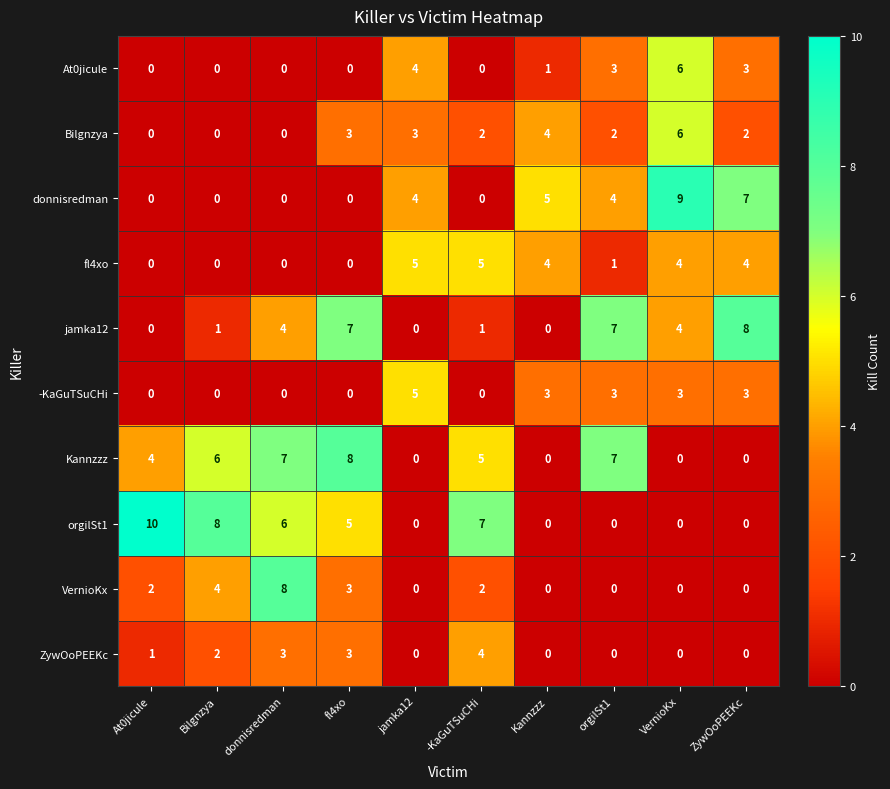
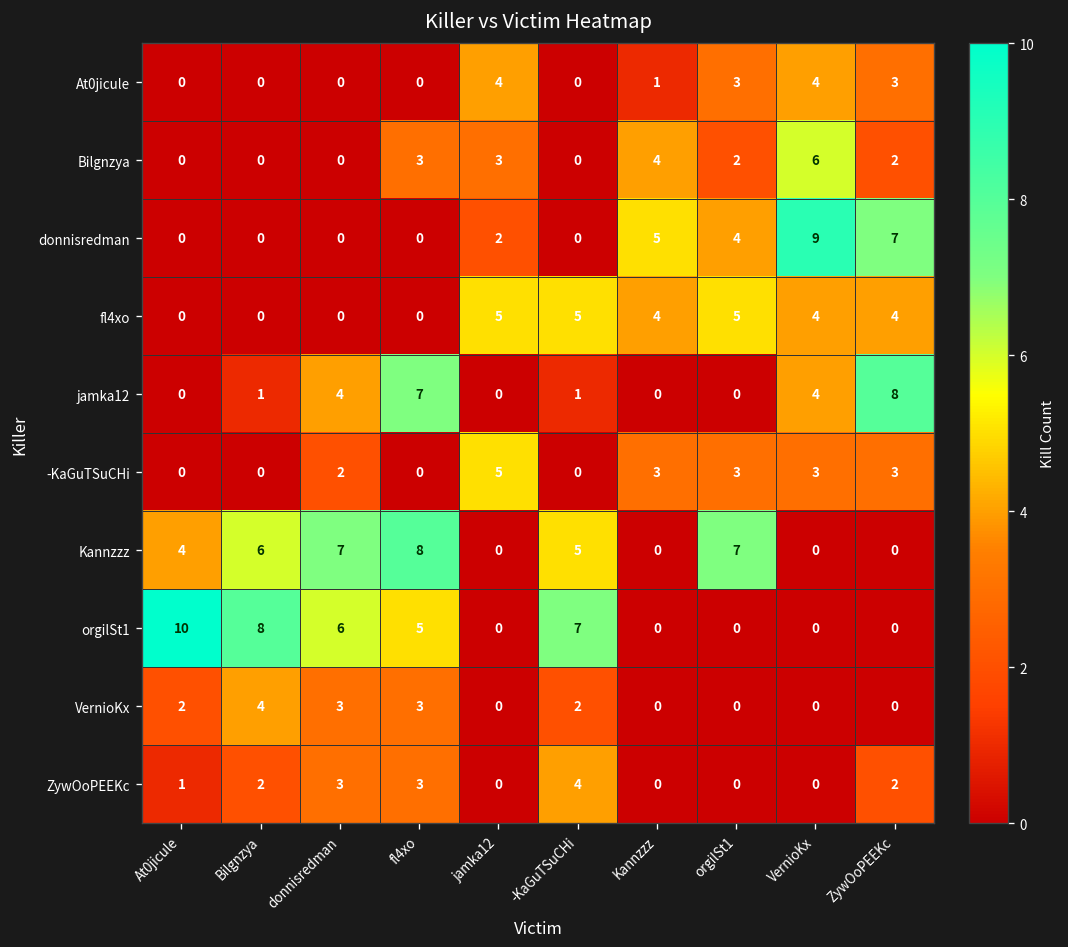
  {
    "At0jicule": {
      "At0jicule": 0,
      "Bilgnzya": 0,
      "donnisredman": 0,
      "fl4xo": 0,
      "jamka12": 4,
      "-KaGuTSuCHi": 0,
      "Kannzzz": 1,
      "orgilSt1": 3,
-     "VernioKx": 6,
+     "VernioKx": 4,
      "ZywOoPEEKc": 3
    },
    "Bilgnzya": {
      "At0jicule": 0,
      "Bilgnzya": 0,
      "donnisredman": 0,
      "fl4xo": 3,
      "jamka12": 3,
-     "-KaGuTSuCHi": 2,
+     "-KaGuTSuCHi": 0,
      "Kannzzz": 4,
      "orgilSt1": 2,
      "VernioKx": 6,
      "ZywOoPEEKc": 2
    },
    "donnisredman": {
      "At0jicule": 0,
      "Bilgnzya": 0,
      "donnisredman": 0,
      "fl4xo": 0,
-     "jamka12": 4,
+     "jamka12": 2,
      "-KaGuTSuCHi": 0,
      "Kannzzz": 5,
      "orgilSt1": 4,
      "VernioKx": 9,
      "ZywOoPEEKc": 7
    },
    "fl4xo": {
      "At0jicule": 0,
      "Bilgnzya": 0,
      "donnisredman": 0,
      "fl4xo": 0,
      "jamka12": 5,
      "-KaGuTSuCHi": 5,
      "Kannzzz": 4,
-     "orgilSt1": 1,
+     "orgilSt1": 5,
      "VernioKx": 4,
      "ZywOoPEEKc": 4
    },
    "jamka12": {
      "At0jicule": 0,
      "Bilgnzya": 1,
      "donnisredman": 4,
      "fl4xo": 7,
      "jamka12": 0,
      "-KaGuTSuCHi": 1,
      "Kannzzz": 0,
-     "orgilSt1": 7,
+     "orgilSt1": 0,
      "VernioKx": 4,
      "ZywOoPEEKc": 8
    },
    "-KaGuTSuCHi": {
      "At0jicule": 0,
      "Bilgnzya": 0,
-     "donnisredman": 0,
+     "donnisredman": 2,
      "fl4xo": 0,
      "jamka12": 5,
      "-KaGuTSuCHi": 0,
      "Kannzzz": 3,
      "orgilSt1": 3,
      "VernioKx": 3,
      "ZywOoPEEKc": 3
    },
    "Kannzzz": {
      "At0jicule": 4,
      "Bilgnzya": 6,
      "donnisredman": 7,
      "fl4xo": 8,
      "jamka12": 0,
      "-KaGuTSuCHi": 5,
      "Kannzzz": 0,
      "orgilSt1": 7,
      "VernioKx": 0,
      "ZywOoPEEKc": 0
    },
    "orgilSt1": {
      "At0jicule": 10,
      "Bilgnzya": 8,
      "donnisredman": 6,
      "fl4xo": 5,
      "jamka12": 0,
      "-KaGuTSuCHi": 7,
      "Kannzzz": 0,
      "orgilSt1": 0,
      "VernioKx": 0,
      "ZywOoPEEKc": 0
    },
    "VernioKx": {
      "At0jicule": 2,
      "Bilgnzya": 4,
-     "donnisredman": 8,
+     "donnisredman": 3,
      "fl4xo": 3,
      "jamka12": 0,
      "-KaGuTSuCHi": 2,
      "Kannzzz": 0,
      "orgilSt1": 0,
      "VernioKx": 0,
      "ZywOoPEEKc": 0
    },
    "ZywOoPEEKc": {
      "At0jicule": 1,
      "Bilgnzya": 2,
      "donnisredman": 3,
      "fl4xo": 3,
      "jamka12": 0,
      "-KaGuTSuCHi": 4,
      "Kannzzz": 0,
      "orgilSt1": 0,
      "VernioKx": 0,
-     "ZywOoPEEKc": 0
+     "ZywOoPEEKc": 2
    }
  }
